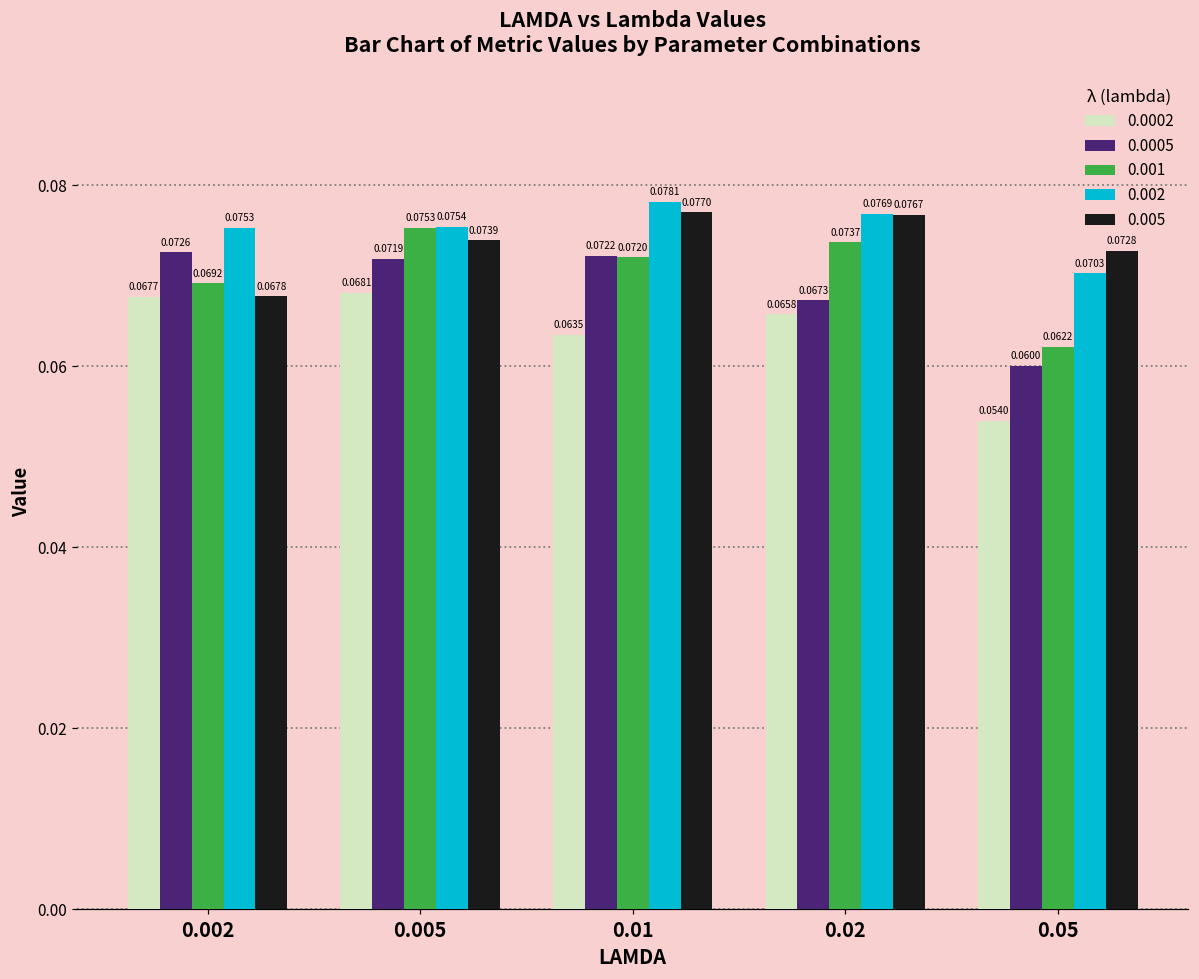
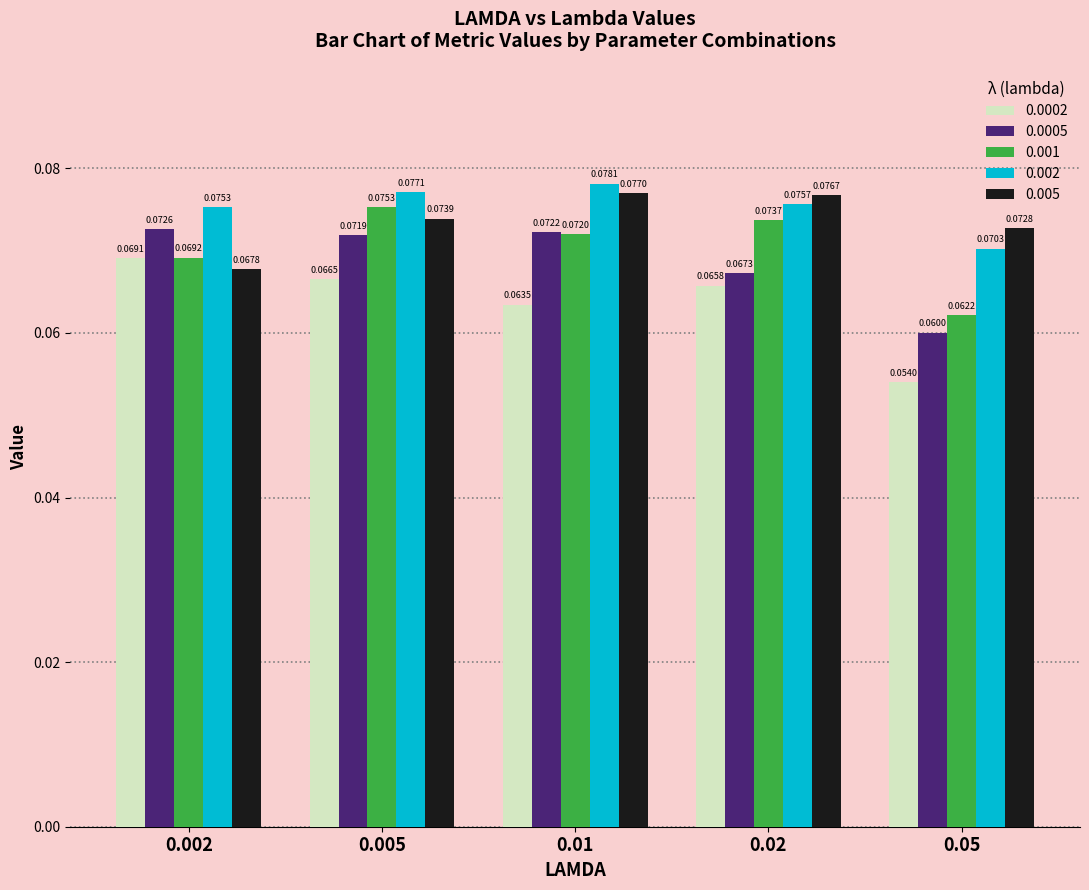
  {
    "0.0002": {
-     "0.002": 0.0677,
-     "0.005": 0.0681,
+     "0.002": 0.0691,
+     "0.005": 0.0665,
      "0.01": 0.0635,
      "0.02": 0.0658,
      "0.05": 0.0540
    },
    "0.0005": {
      "0.002": 0.0726,
      "0.005": 0.0719,
      "0.01": 0.0722,
      "0.02": 0.0673,
      "0.05": 0.0600
    },
    "0.001": {
      "0.002": 0.0692,
      "0.005": 0.0753,
      "0.01": 0.0720,
      "0.02": 0.0737,
      "0.05": 0.0622
    },
    "0.002": {
      "0.002": 0.0753,
-     "0.005": 0.0754,
+     "0.005": 0.0771,
      "0.01": 0.0781,
-     "0.02": 0.0769,
+     "0.02": 0.0757,
      "0.05": 0.0703
    },
    "0.005": {
      "0.002": 0.0678,
      "0.005": 0.0739,
      "0.01": 0.0770,
      "0.02": 0.0767,
      "0.05": 0.0728
    }
  }
